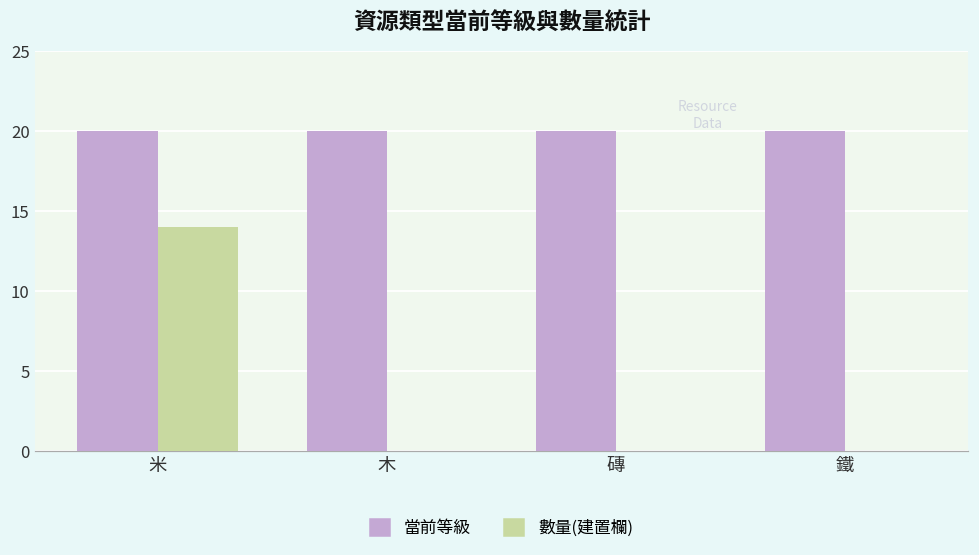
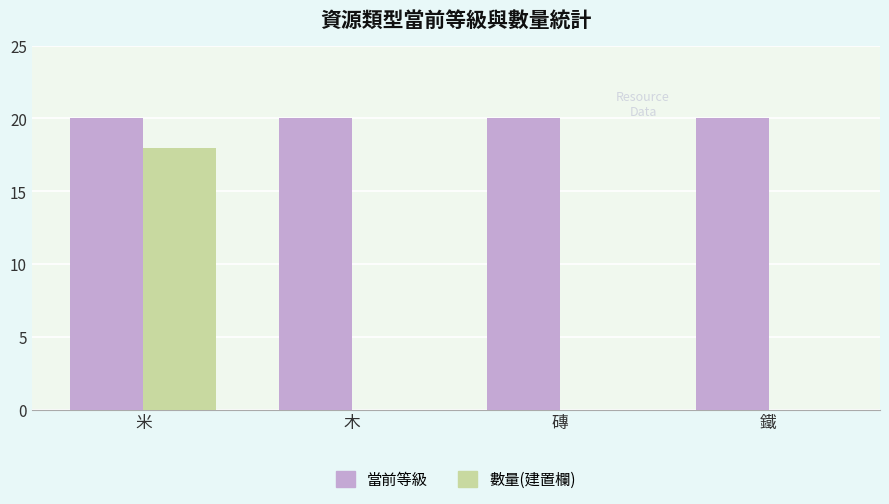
  {
    "當前等級": {
      "米": 20,
      "木": 20,
      "磚": 20,
      "鐵": 20
    },
    "數量(建置欄)": {
-     "米": 14,
+     "米": 18,
      "木": 0,
      "磚": 0,
      "鐵": 0
    }
  }
